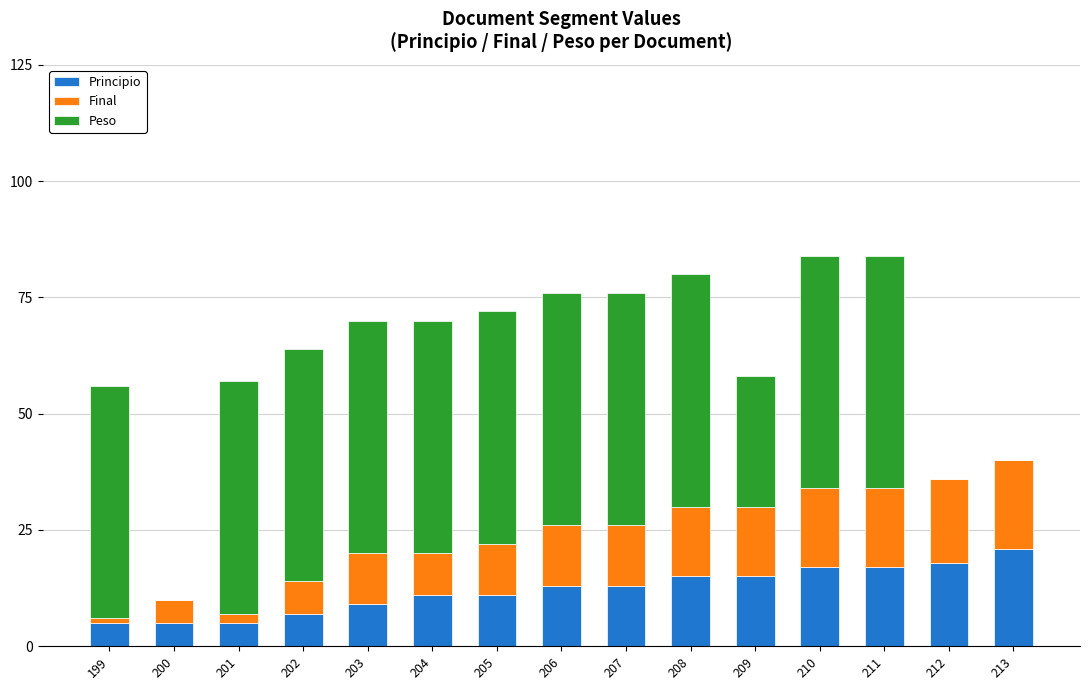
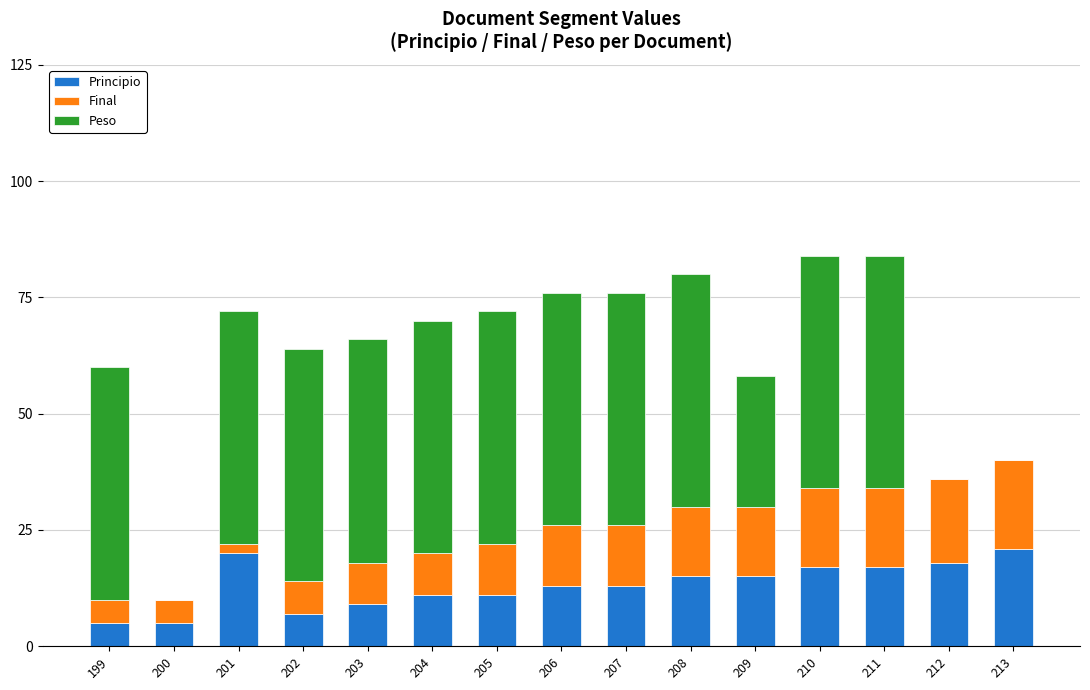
  {
    "Principio": {
      "199": 5,
      "200": 5,
-     "201": 5,
+     "201": 20,
      "202": 7,
      "203": 9,
      "204": 11,
      "205": 11,
      "206": 13,
      "207": 13,
      "208": 15,
      "209": 15,
      "210": 17,
      "211": 17,
      "212": 18,
      "213": 21
    },
    "Final": {
-     "199": 1,
+     "199": 5,
      "200": 5,
      "201": 2,
      "202": 7,
-     "203": 11,
+     "203": 9,
      "204": 9,
      "205": 11,
      "206": 13,
      "207": 13,
      "208": 15,
      "209": 15,
      "210": 17,
      "211": 17,
      "212": 18,
      "213": 19
    },
    "Peso": {
      "199": 50,
      "200": 0,
      "201": 50,
      "202": 50,
-     "203": 50,
+     "203": 48,
      "204": 50,
      "205": 50,
      "206": 50,
      "207": 50,
      "208": 50,
      "209": 28,
      "210": 50,
      "211": 50,
      "212": 0,
      "213": 0
    }
  }
